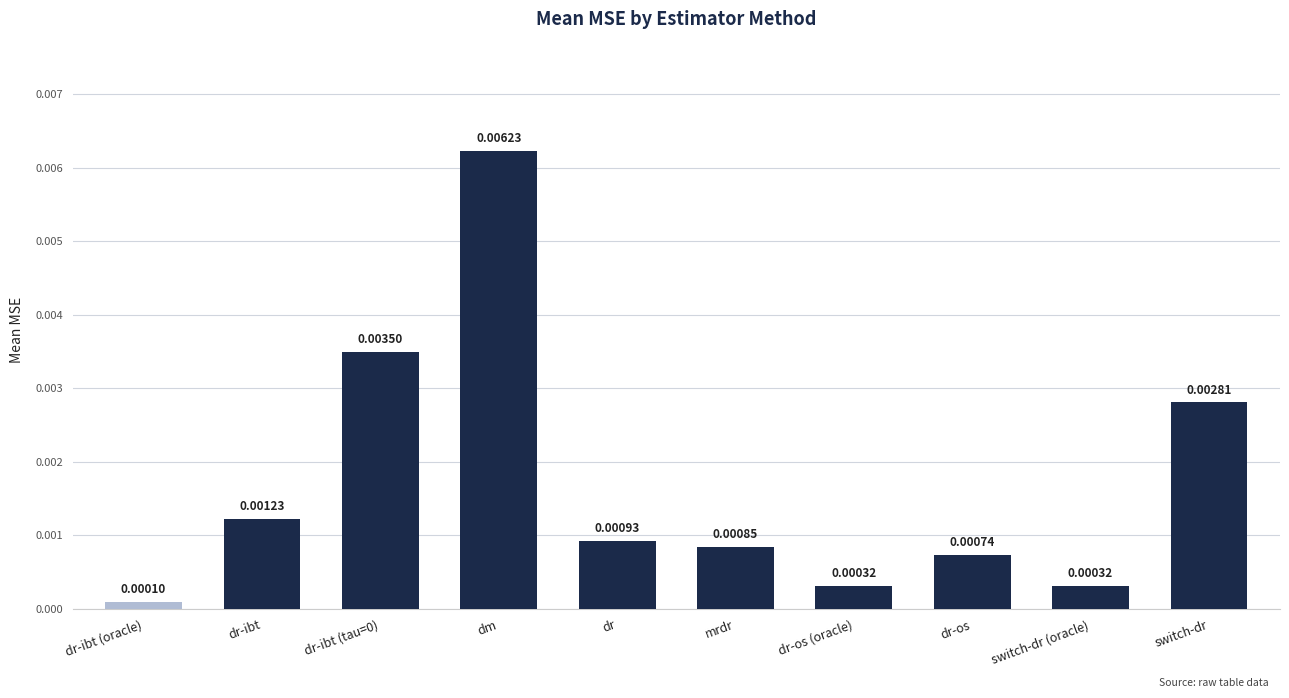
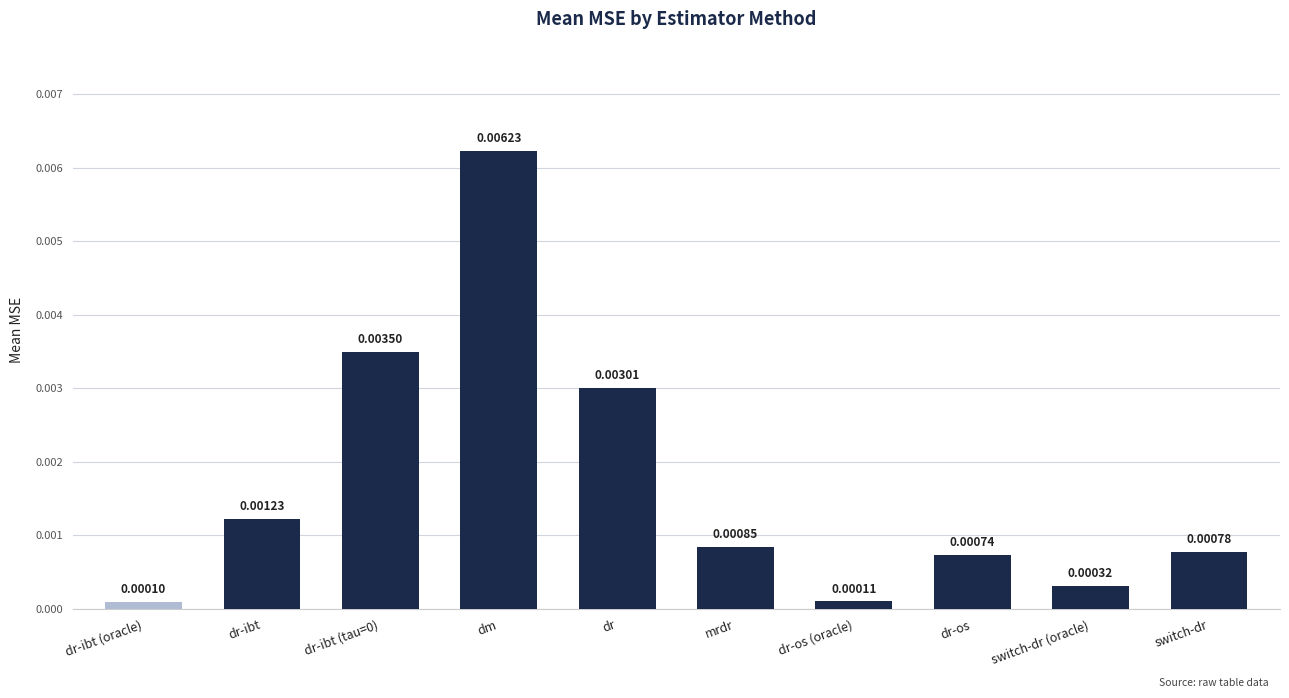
  {
    "dr-ibt (oracle)": 0.00010,
    "dr-ibt": 0.00123,
    "dr-ibt (tau=0)": 0.00350,
    "dm": 0.00623,
-   "dr": 0.00093,
+   "dr": 0.00301,
    "mrdr": 0.00085,
-   "dr-os (oracle)": 0.00032,
+   "dr-os (oracle)": 0.00011,
    "dr-os": 0.00074,
    "switch-dr (oracle)": 0.00032,
-   "switch-dr": 0.00281
+   "switch-dr": 0.00078
  }
